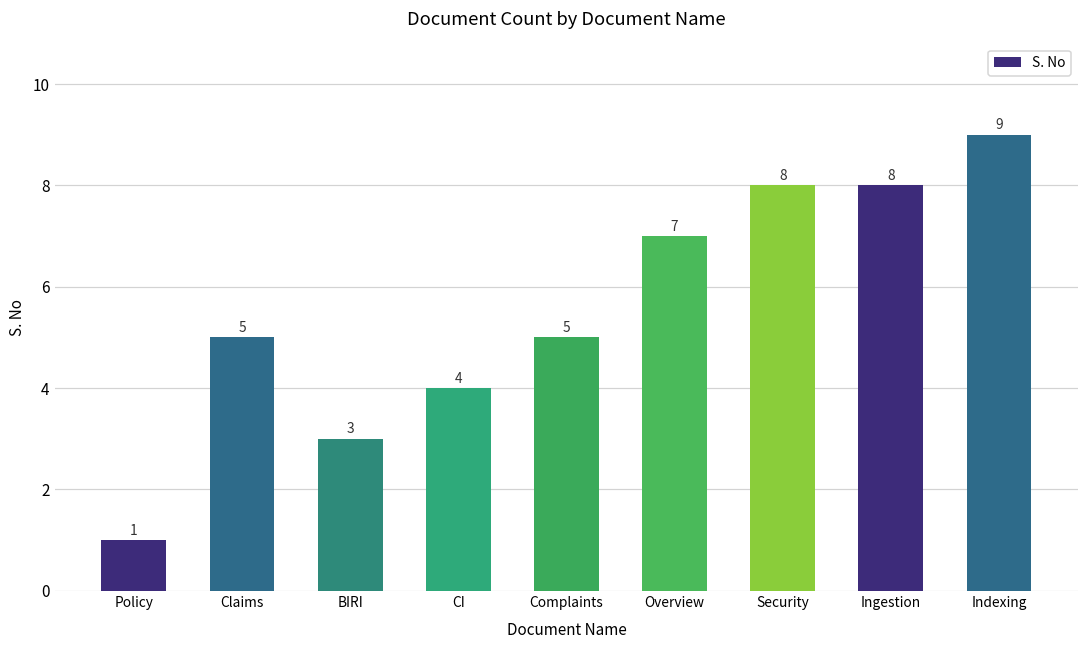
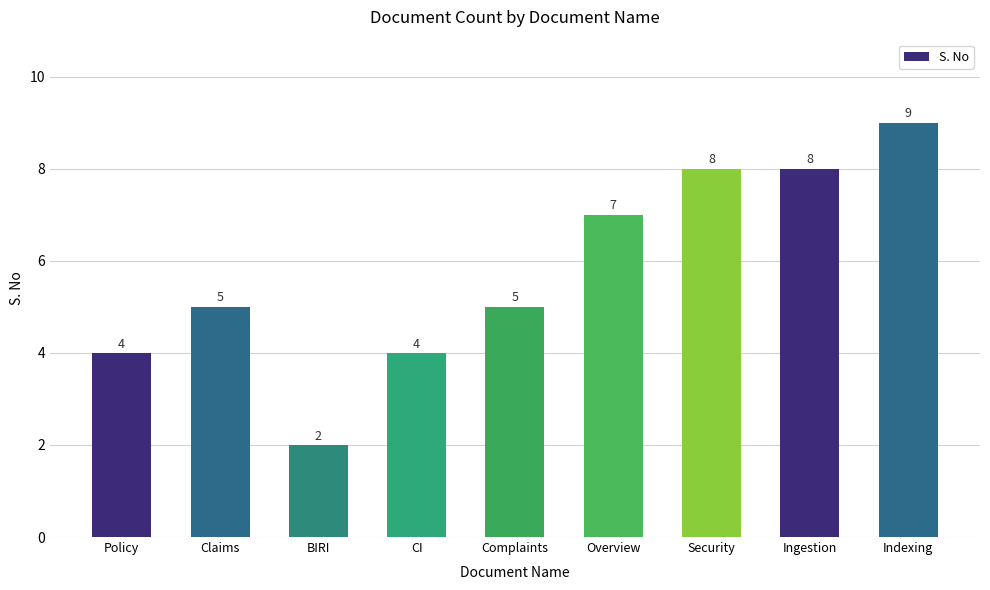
  {
-   "Policy": 1,
+   "Policy": 4,
    "Claims": 5,
-   "BIRI": 3,
+   "BIRI": 2,
    "CI": 4,
    "Complaints": 5,
    "Overview": 7,
    "Security": 8,
    "Ingestion": 8,
    "Indexing": 9
  }
